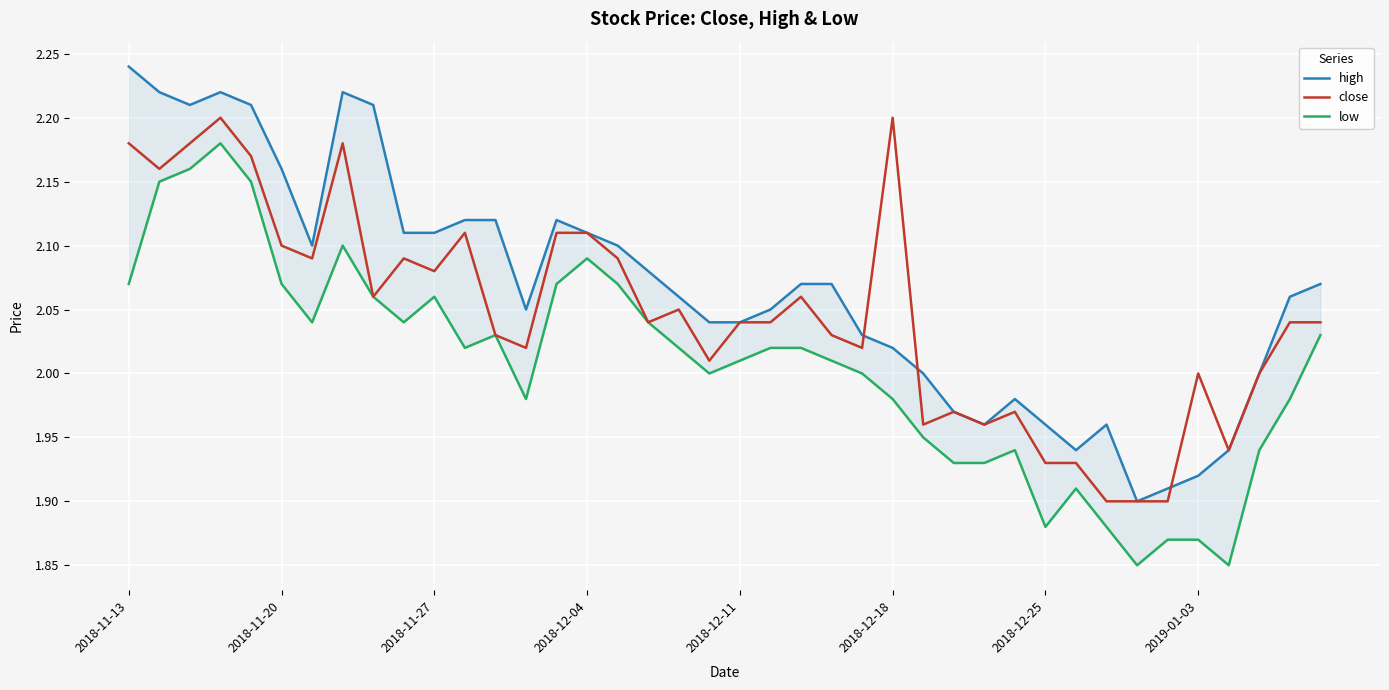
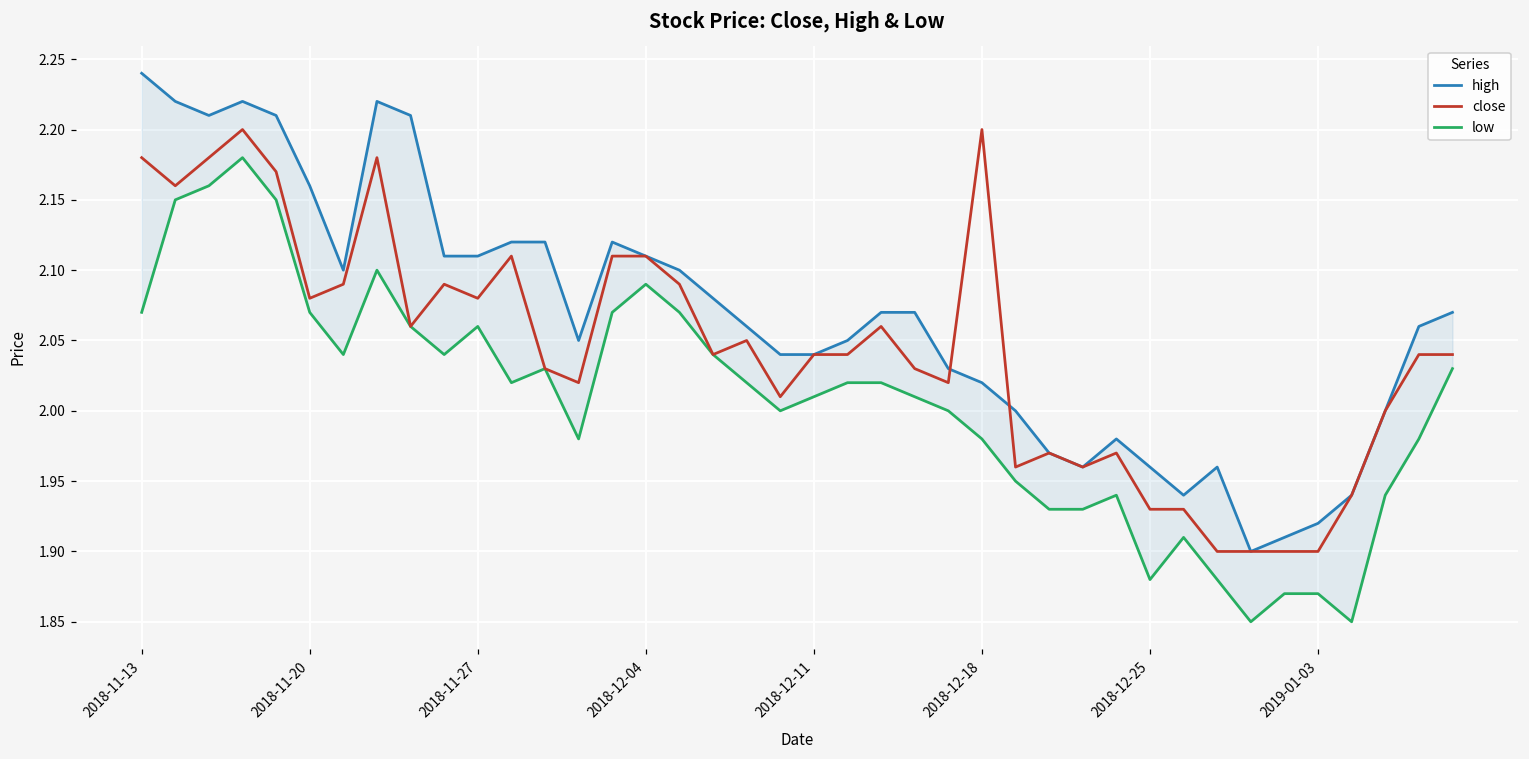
  {
    "high": {
      "2018-11-13": 2.24,
      "2018-11-20": 2.16,
      "2018-11-27": 2.11,
      "2018-12-18": 2.02,
      "2018-12-25": 1.96,
      "2019-01-03": 1.92
    },
    "close": {
      "2018-11-13": 2.18,
-     "2018-11-20": 2.10,
+     "2018-11-20": 2.08,
      "2018-11-27": 2.08,
      "2018-12-18": 2.20,
      "2018-12-25": 1.93,
-     "2019-01-03": 2.0
+     "2019-01-03": 1.9
    },
    "low": {
      "2018-11-13": 2.07,
      "2018-11-20": 2.07,
      "2018-11-27": 2.06,
      "2018-12-04": 2.09,
      "2018-12-11": 2.01,
      "2018-12-18": 1.98,
      "2018-12-25": 1.88,
      "2019-01-03": 1.87
    }
  }
